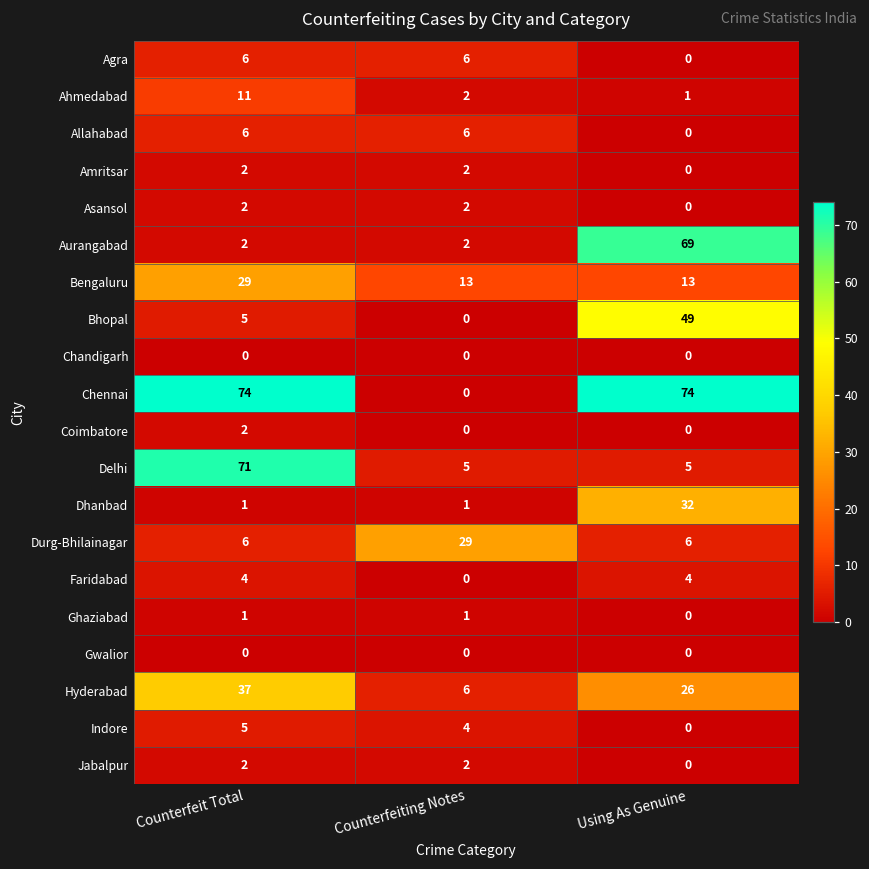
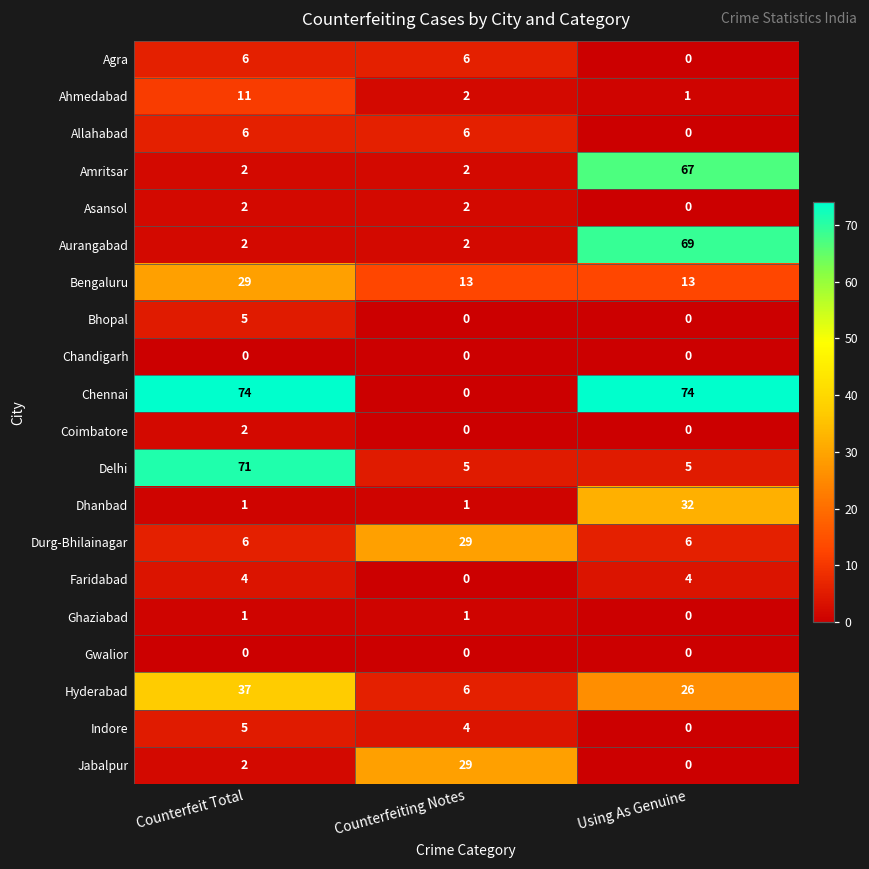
  {
    "Agra": {
      "Counterfeit Total": 6,
      "Counterfeiting Notes": 6,
      "Using As Genuine": 0
    },
    "Ahmedabad": {
      "Counterfeit Total": 11,
      "Counterfeiting Notes": 2,
      "Using As Genuine": 1
    },
    "Allahabad": {
      "Counterfeit Total": 6,
      "Counterfeiting Notes": 6,
      "Using As Genuine": 0
    },
    "Amritsar": {
      "Counterfeit Total": 2,
      "Counterfeiting Notes": 2,
-     "Using As Genuine": 0
+     "Using As Genuine": 67
    },
    "Asansol": {
      "Counterfeit Total": 2,
      "Counterfeiting Notes": 2,
      "Using As Genuine": 0
    },
    "Aurangabad": {
      "Counterfeit Total": 2,
      "Counterfeiting Notes": 2,
      "Using As Genuine": 69
    },
    "Bengaluru": {
      "Counterfeit Total": 29,
      "Counterfeiting Notes": 13,
      "Using As Genuine": 13
    },
    "Bhopal": {
      "Counterfeit Total": 5,
      "Counterfeiting Notes": 0,
-     "Using As Genuine": 49
+     "Using As Genuine": 0
    },
    "Chandigarh": {
      "Counterfeit Total": 0,
      "Counterfeiting Notes": 0,
      "Using As Genuine": 0
    },
    "Chennai": {
      "Counterfeit Total": 74,
      "Counterfeiting Notes": 0,
      "Using As Genuine": 74
    },
    "Coimbatore": {
      "Counterfeit Total": 2,
      "Counterfeiting Notes": 0,
      "Using As Genuine": 0
    },
    "Delhi": {
      "Counterfeit Total": 71,
      "Counterfeiting Notes": 5,
      "Using As Genuine": 5
    },
    "Dhanbad": {
      "Counterfeit Total": 1,
      "Counterfeiting Notes": 1,
      "Using As Genuine": 32
    },
    "Durg-Bhilainagar": {
      "Counterfeit Total": 6,
      "Counterfeiting Notes": 29,
      "Using As Genuine": 6
    },
    "Faridabad": {
      "Counterfeit Total": 4,
      "Counterfeiting Notes": 0,
      "Using As Genuine": 4
    },
    "Ghaziabad": {
      "Counterfeit Total": 1,
      "Counterfeiting Notes": 1,
      "Using As Genuine": 0
    },
    "Gwalior": {
      "Counterfeit Total": 0,
      "Counterfeiting Notes": 0,
      "Using As Genuine": 0
    },
    "Hyderabad": {
      "Counterfeit Total": 37,
      "Counterfeiting Notes": 6,
      "Using As Genuine": 26
    },
    "Indore": {
      "Counterfeit Total": 5,
      "Counterfeiting Notes": 4,
      "Using As Genuine": 0
    },
    "Jabalpur": {
      "Counterfeit Total": 2,
-     "Counterfeiting Notes": 2,
+     "Counterfeiting Notes": 29,
      "Using As Genuine": 0
    }
  }
